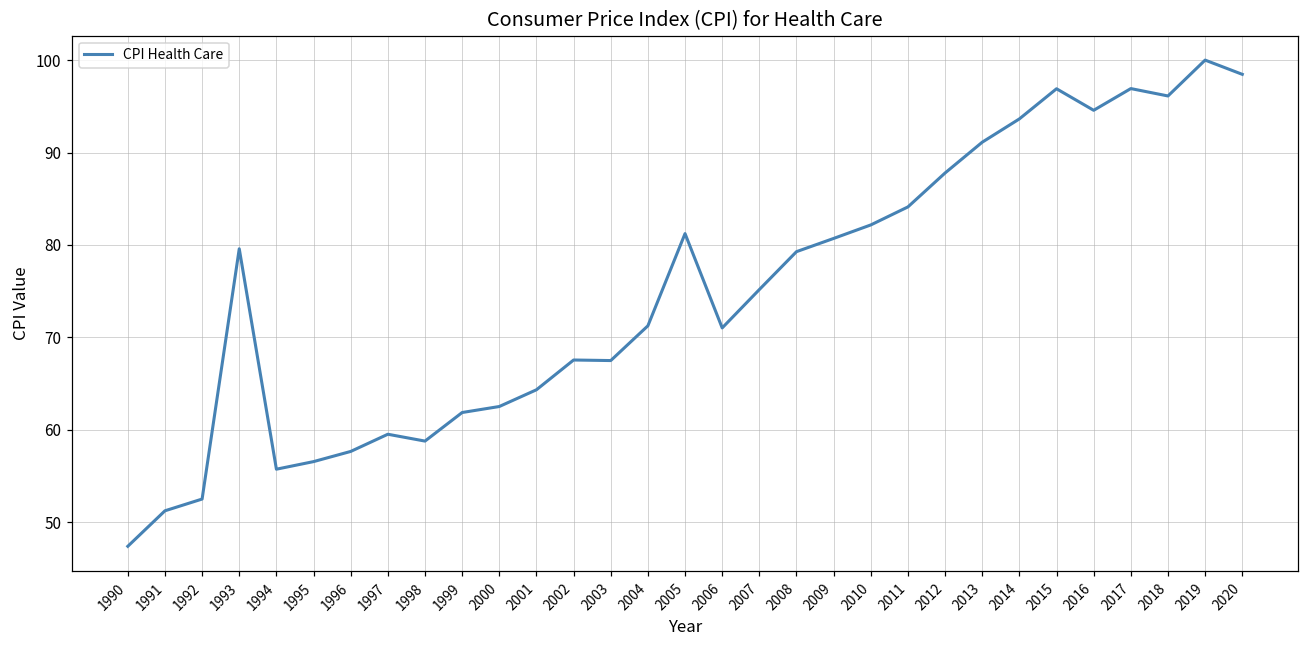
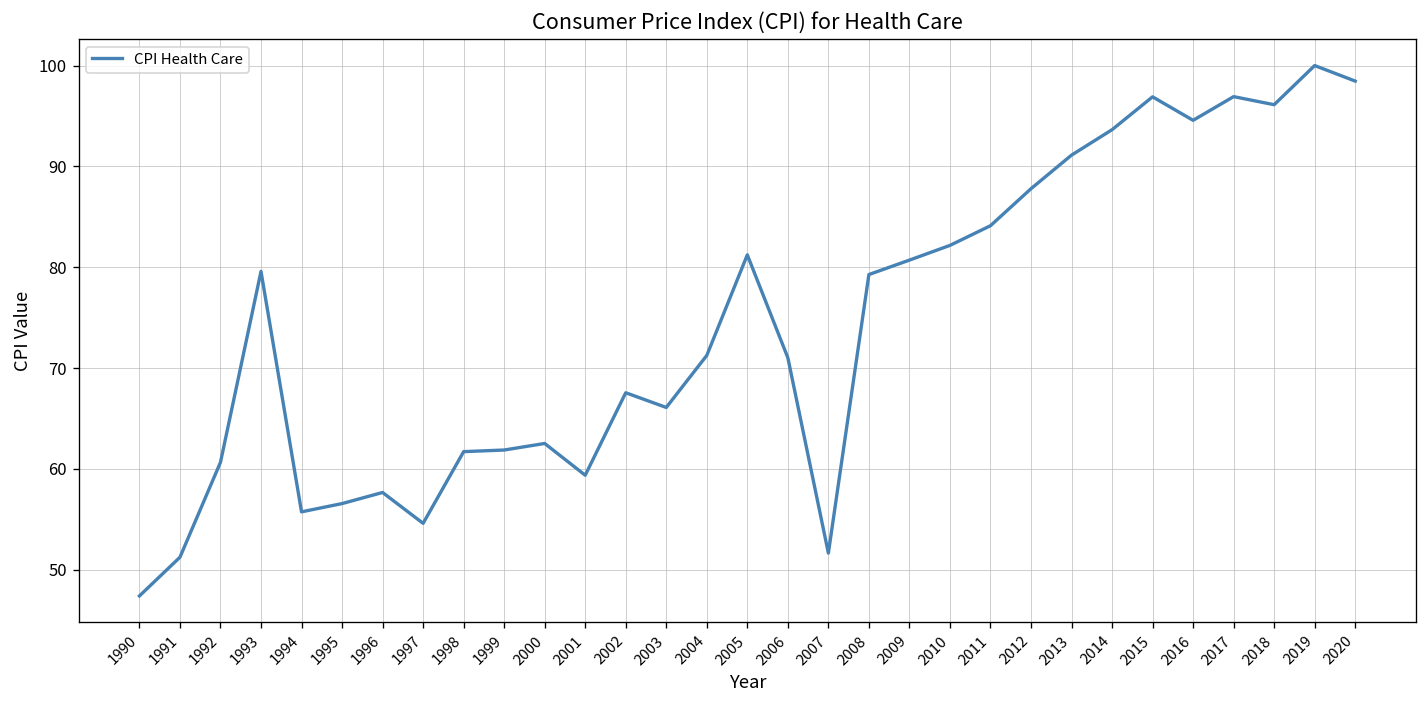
  {
    "1990": 47,
    "1991": 51,
-   "1992": 53,
+   "1992": 61,
    "1993": 80,
    "1994": 56,
    "1995": 57,
    "1996": 58,
-   "1997": 60,
-   "1998": 59,
+   "1997": 55,
+   "1998": 62,
    "1999": 62,
    "2000": 63,
-   "2001": 64,
+   "2001": 59,
    "2002": 68,
-   "2003": 68,
+   "2003": 66,
    "2004": 71,
    "2005": 81,
    "2006": 71,
-   "2007": 75,
+   "2007": 52,
    "2008": 79,
    "2009": 81,
    "2010": 82,
    "2011": 84,
    "2012": 88,
    "2013": 91,
    "2014": 94,
    "2015": 97,
    "2016": 95,
    "2017": 97,
    "2018": 96,
    "2019": 100,
    "2020": 98
  }
